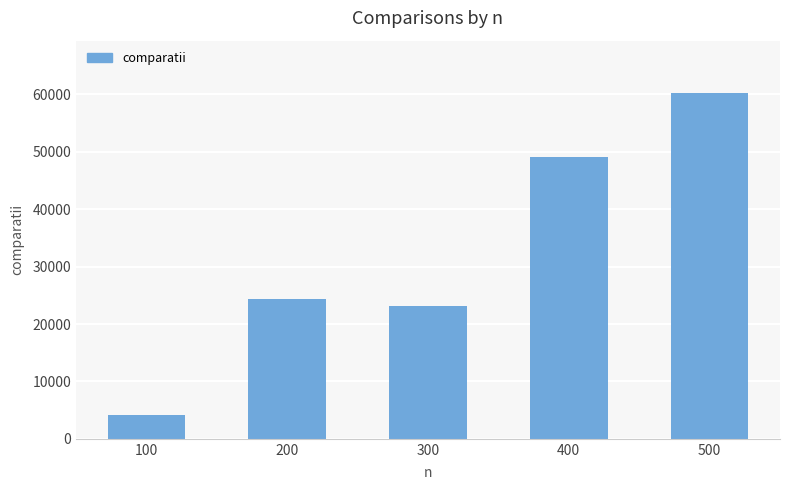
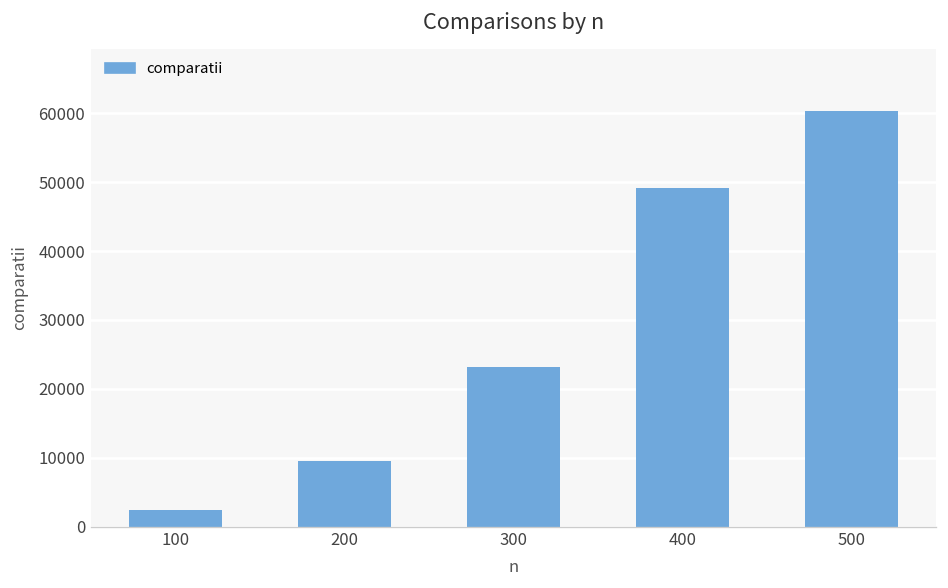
  {
-   "100": 4000,
-   "200": 24000,
+   "100": 2000,
+   "200": 9000,
    "300": 23000,
    "400": 49000,
    "500": 60000
  }
